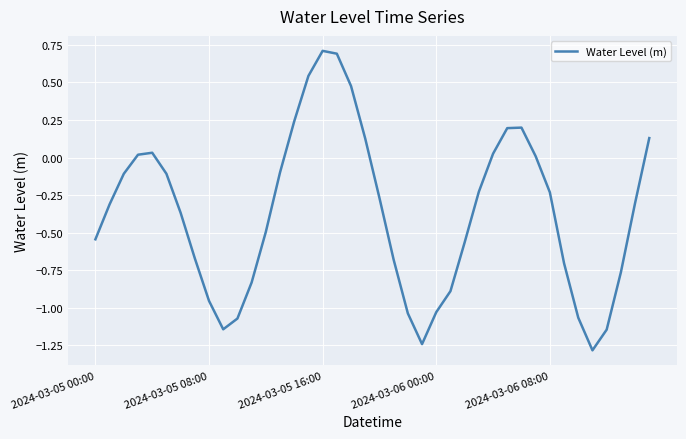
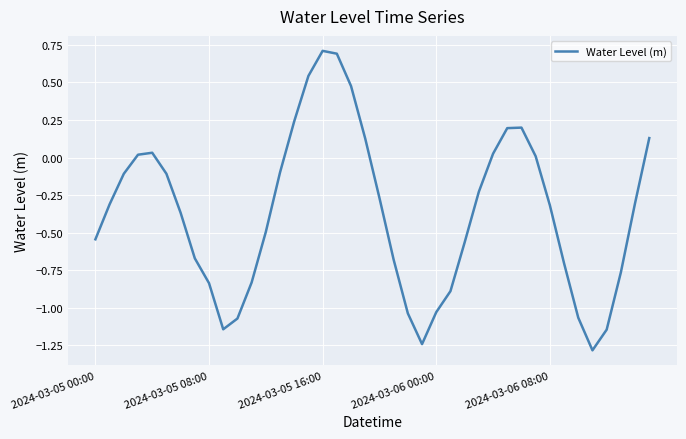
  {
    "2024-03-05 00:00": -0.54,
-   "2024-03-05 08:00": -0.95,
+   "2024-03-05 08:00": -0.84,
    "2024-03-05 16:00": 0.71,
    "2024-03-06 00:00": -1.03,
-   "2024-03-06 08:00": -0.23
+   "2024-03-06 08:00": -0.32
  }
